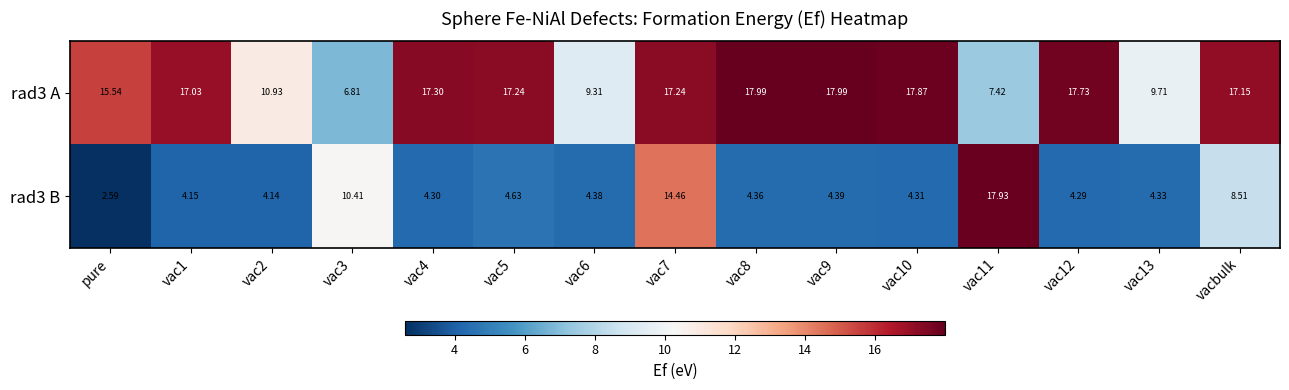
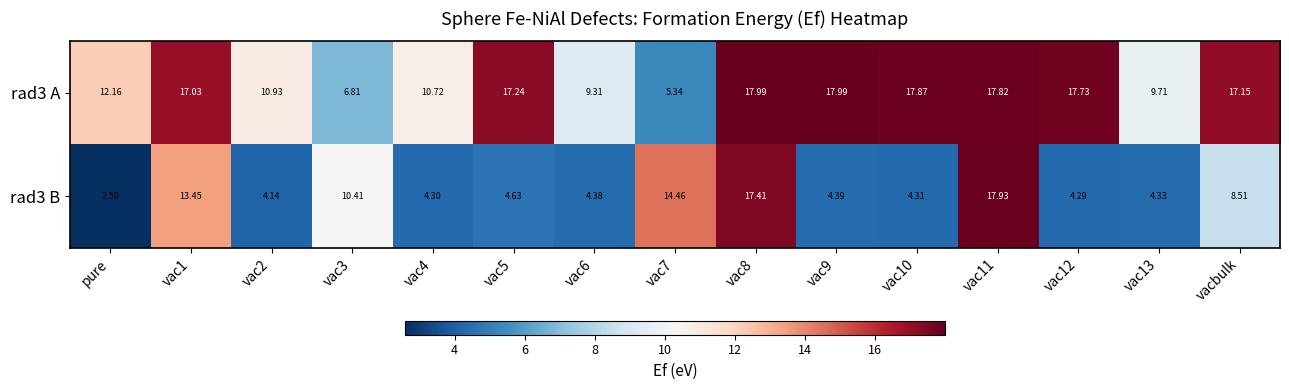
  {
    "rad3 A": {
-     "pure": 15.54,
+     "pure": 12.16,
      "vac1": 17.03,
      "vac2": 10.93,
      "vac3": 6.81,
-     "vac4": 17.30,
+     "vac4": 10.72,
      "vac5": 17.24,
      "vac6": 9.31,
-     "vac7": 17.24,
+     "vac7": 5.34,
      "vac8": 17.99,
      "vac9": 17.99,
      "vac10": 17.87,
-     "vac11": 7.42,
+     "vac11": 17.82,
      "vac12": 17.73,
      "vac13": 9.71,
      "vacbulk": 17.15
    },
    "rad3 B": {
      "pure": 2.59,
-     "vac1": 4.15,
+     "vac1": 13.45,
      "vac2": 4.14,
      "vac3": 10.41,
      "vac4": 4.30,
      "vac5": 4.63,
      "vac6": 4.38,
      "vac7": 14.46,
-     "vac8": 4.36,
+     "vac8": 17.41,
      "vac9": 4.39,
      "vac10": 4.31,
      "vac11": 17.93,
      "vac12": 4.29,
      "vac13": 4.33,
      "vacbulk": 8.51
    }
  }
